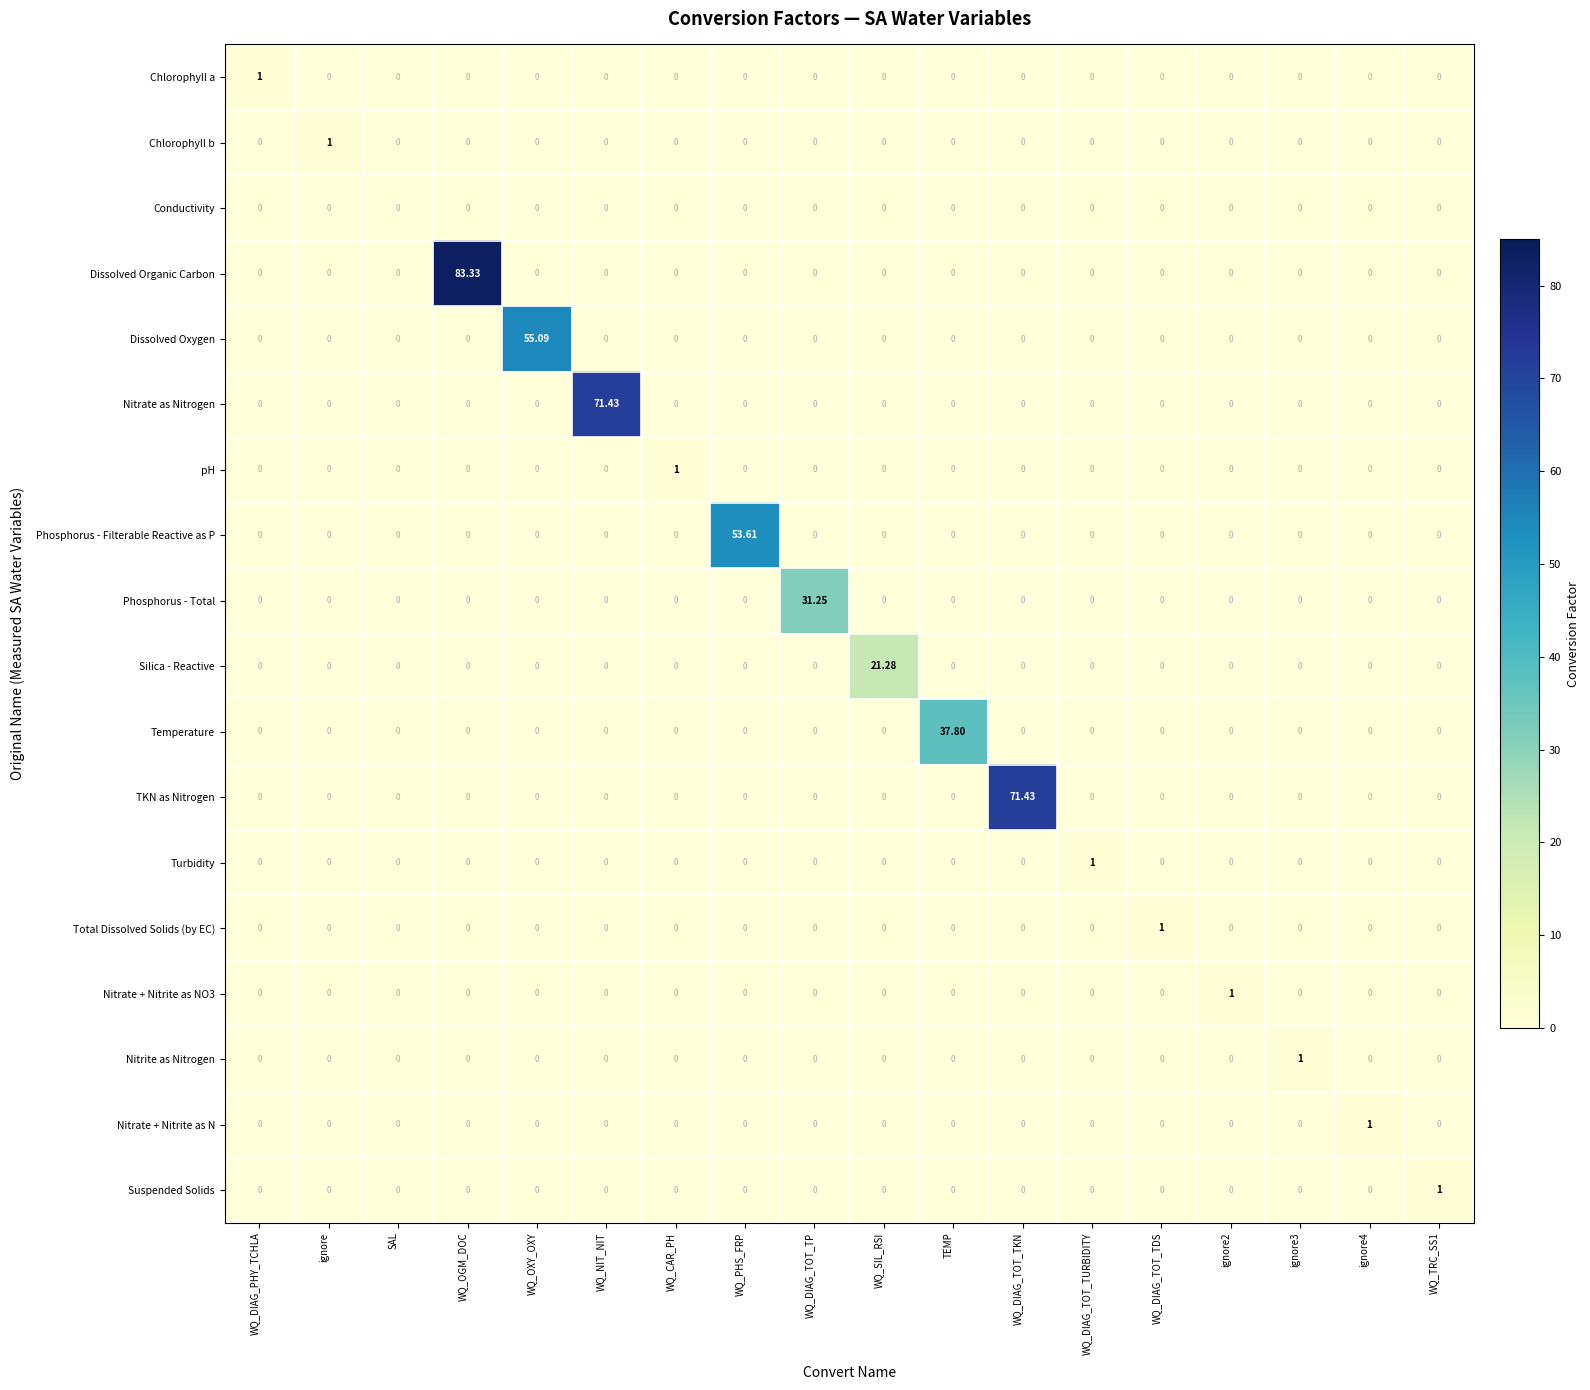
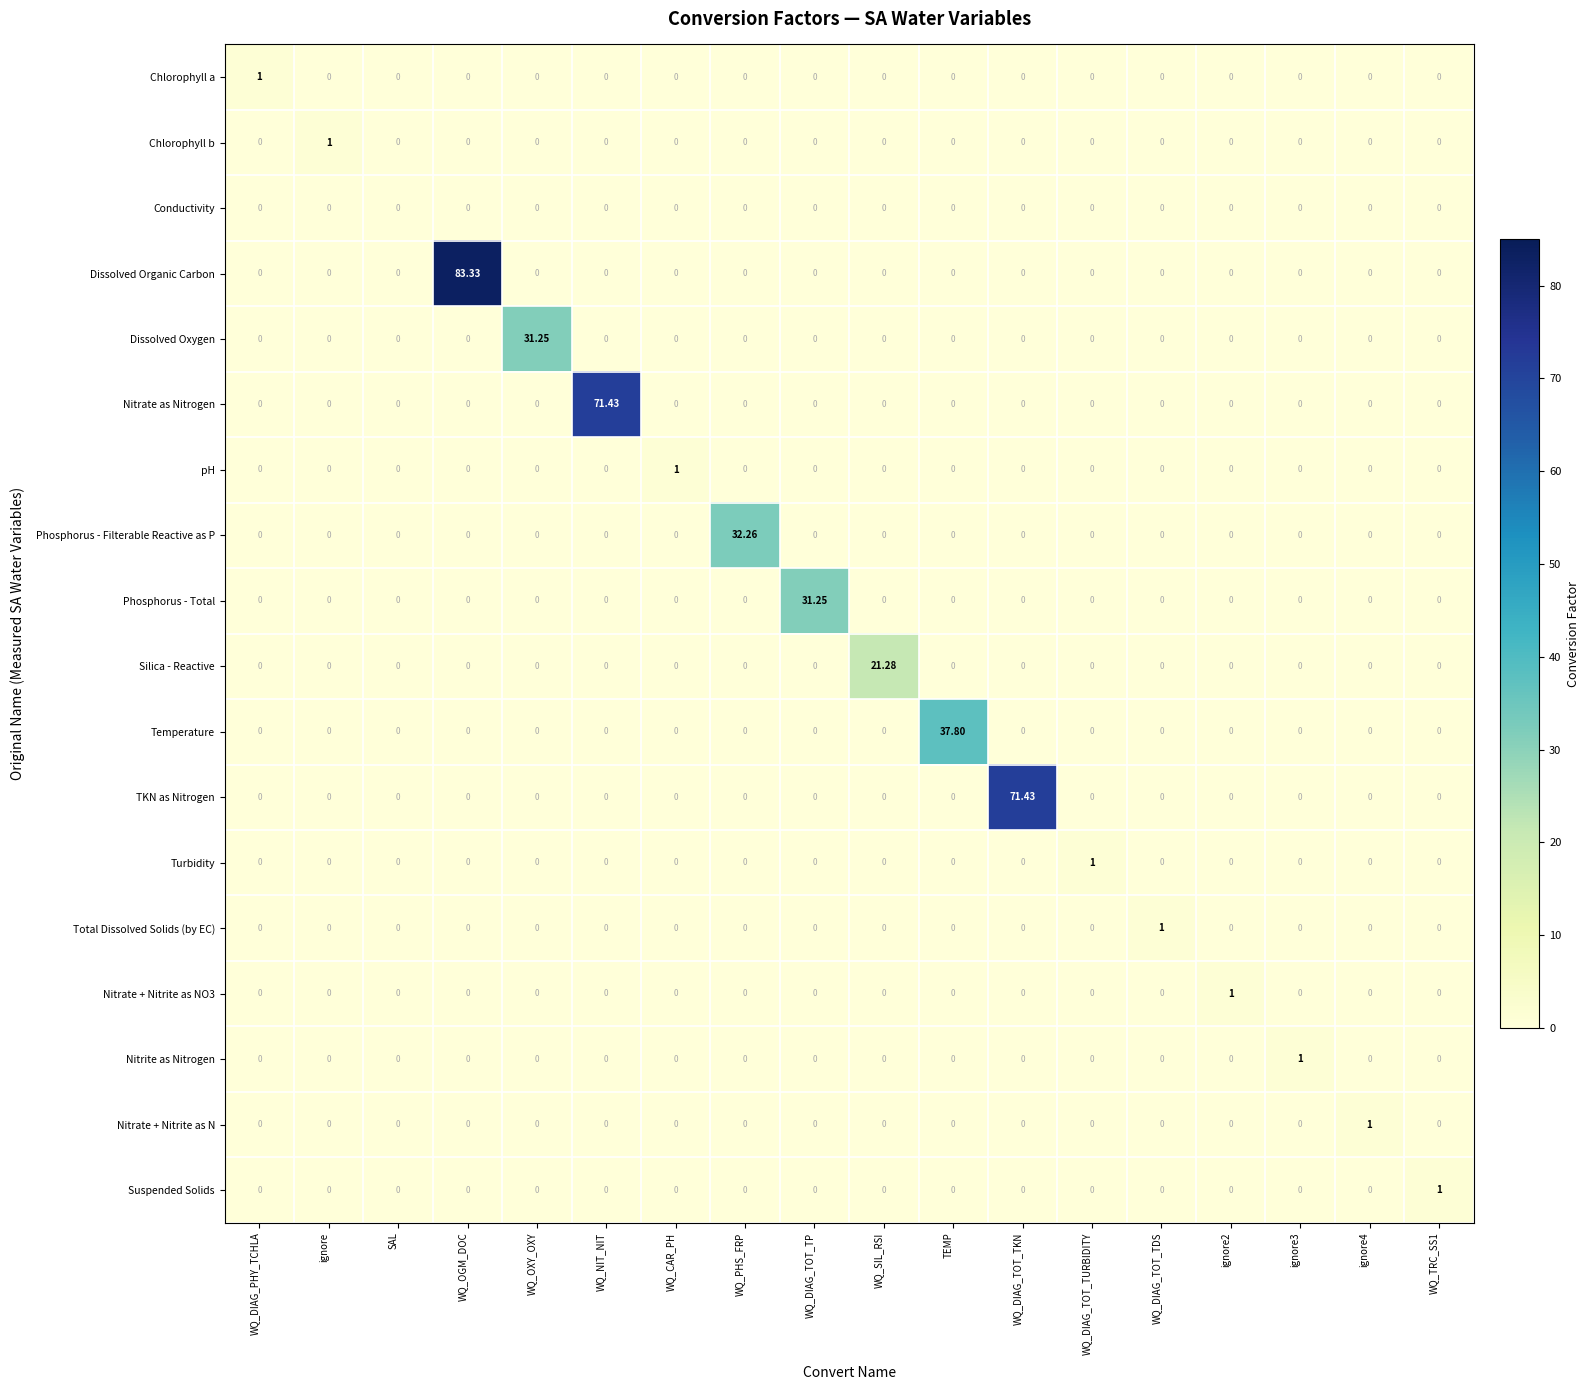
  {
    "Dissolved Oxygen": {
      "WQ_DIAG_PHY_TCHLA": 0,
      "ignore": 0,
      "SAL": 0,
      "WQ_OGM_DOC": 0,
-     "WQ_OXY_OXY": 55.09,
+     "WQ_OXY_OXY": 31.25,
      "WQ_NIT_NIT": 0,
      "WQ_CAR_PH": 0,
      "WQ_PHS_FRP": 0,
      "WQ_DIAG_TOT_TP": 0,
      "WQ_SIL_RSI": 0,
      "TEMP": 0,
      "WQ_DIAG_TOT_TKN": 0,
      "WQ_DIAG_TOT_TURBIDITY": 0,
      "WQ_DIAG_TOT_TDS": 0,
      "ignore2": 0,
      "ignore3": 0,
      "ignore4": 0,
      "WQ_TRC_SS1": 0
    },
    "Phosphorus - Filterable Reactive as P": {
      "WQ_DIAG_PHY_TCHLA": 0,
      "ignore": 0,
      "SAL": 0,
      "WQ_OGM_DOC": 0,
      "WQ_OXY_OXY": 0,
      "WQ_NIT_NIT": 0,
      "WQ_CAR_PH": 0,
-     "WQ_PHS_FRP": 53.61,
+     "WQ_PHS_FRP": 32.26,
      "WQ_DIAG_TOT_TP": 0,
      "WQ_SIL_RSI": 0,
      "TEMP": 0,
      "WQ_DIAG_TOT_TKN": 0,
      "WQ_DIAG_TOT_TURBIDITY": 0,
      "WQ_DIAG_TOT_TDS": 0,
      "ignore2": 0,
      "ignore3": 0,
      "ignore4": 0,
      "WQ_TRC_SS1": 0
    }
  }
